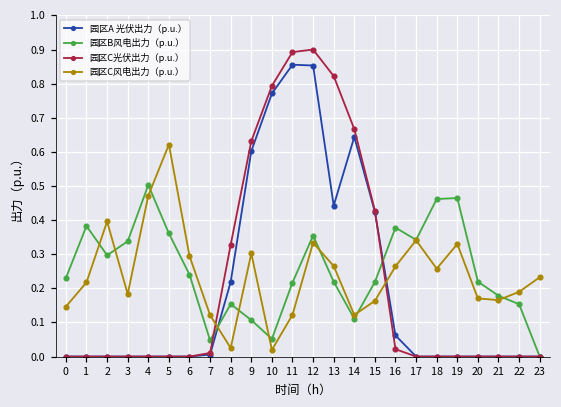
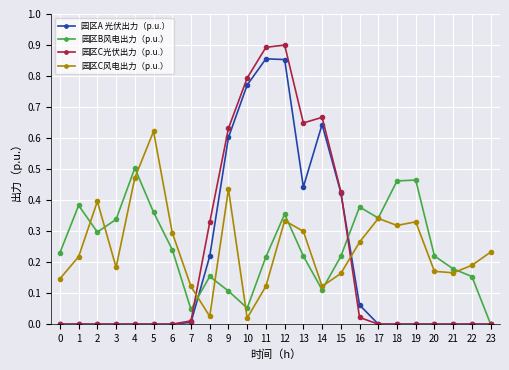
  {
    "园区A 光伏出力（p.u.）": {
      "8": 0.22,
      "9": 0.60,
      "10": 0.77,
      "11": 0.86,
      "12": 0.85,
      "13": 0.44,
      "14": 0.64,
      "16": 0.06
    },
    "园区B风电出力（p.u.）": {
      "0": 0.23,
      "1": 0.38,
      "2": 0.30,
      "3": 0.34,
      "4": 0.50,
      "5": 0.36,
      "6": 0.24,
      "7": 0.05,
      "8": 0.15,
      "9": 0.11,
      "10": 0.05,
      "11": 0.22,
      "12": 0.35,
      "13": 0.22,
      "14": 0.11,
      "15": 0.22,
      "16": 0.38,
      "18": 0.46,
      "19": 0.46,
      "20": 0.22,
      "21": 0.18,
      "22": 0.15
    },
    "园区C光伏出力（p.u.）": {
      "8": 0.33,
      "9": 0.63,
      "10": 0.79,
      "11": 0.89,
      "12": 0.90,
-     "13": 0.82,
+     "13": 0.65,
      "14": 0.67,
      "16": 0.02
    },
    "园区C风电出力（p.u.）": {
      "0": 0.15,
      "1": 0.22,
      "2": 0.40,
      "3": 0.18,
      "4": 0.47,
      "5": 0.62,
      "6": 0.29,
      "7": 0.12,
      "8": 0.03,
-     "9": 0.30,
+     "9": 0.44,
      "10": 0.02,
      "11": 0.12,
      "12": 0.33,
-     "13": 0.27,
+     "13": 0.30,
      "14": 0.12,
      "15": 0.16,
      "16": 0.26,
-     "18": 0.26,
+     "18": 0.32,
      "19": 0.33,
      "20": 0.17,
      "21": 0.17,
      "22": 0.19,
      "23": 0.23
    }
  }
